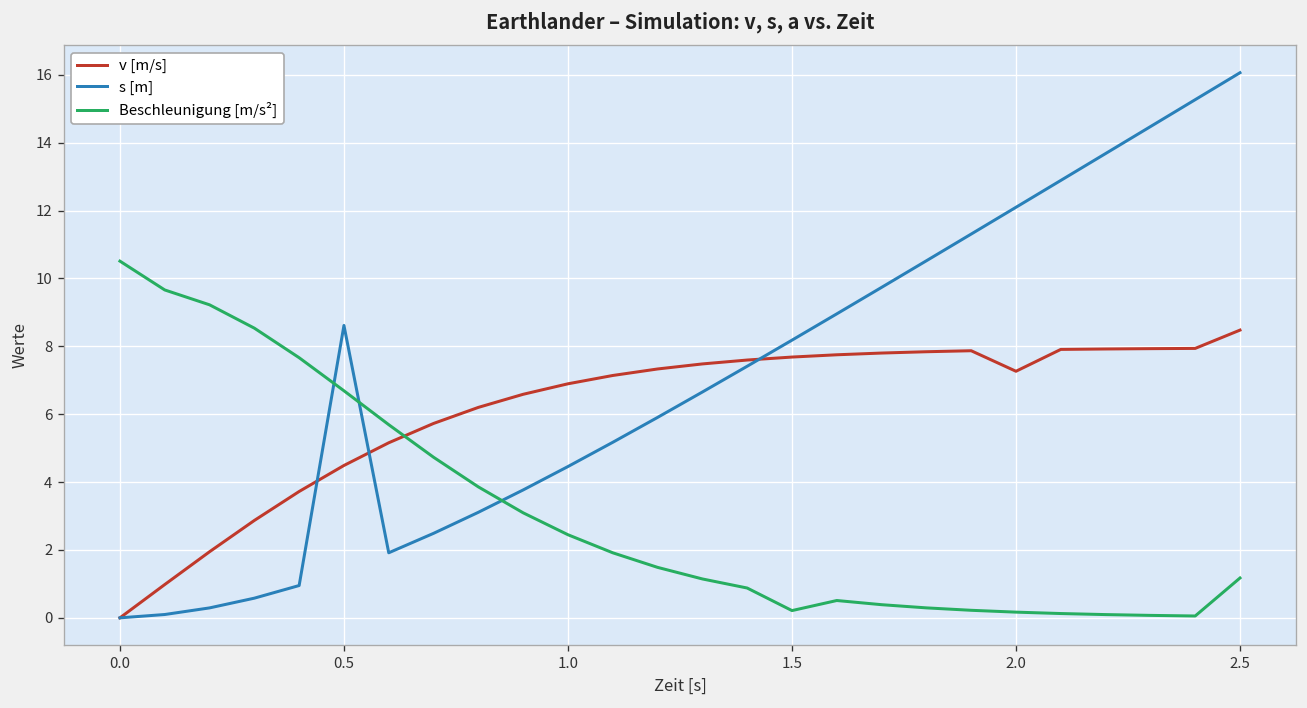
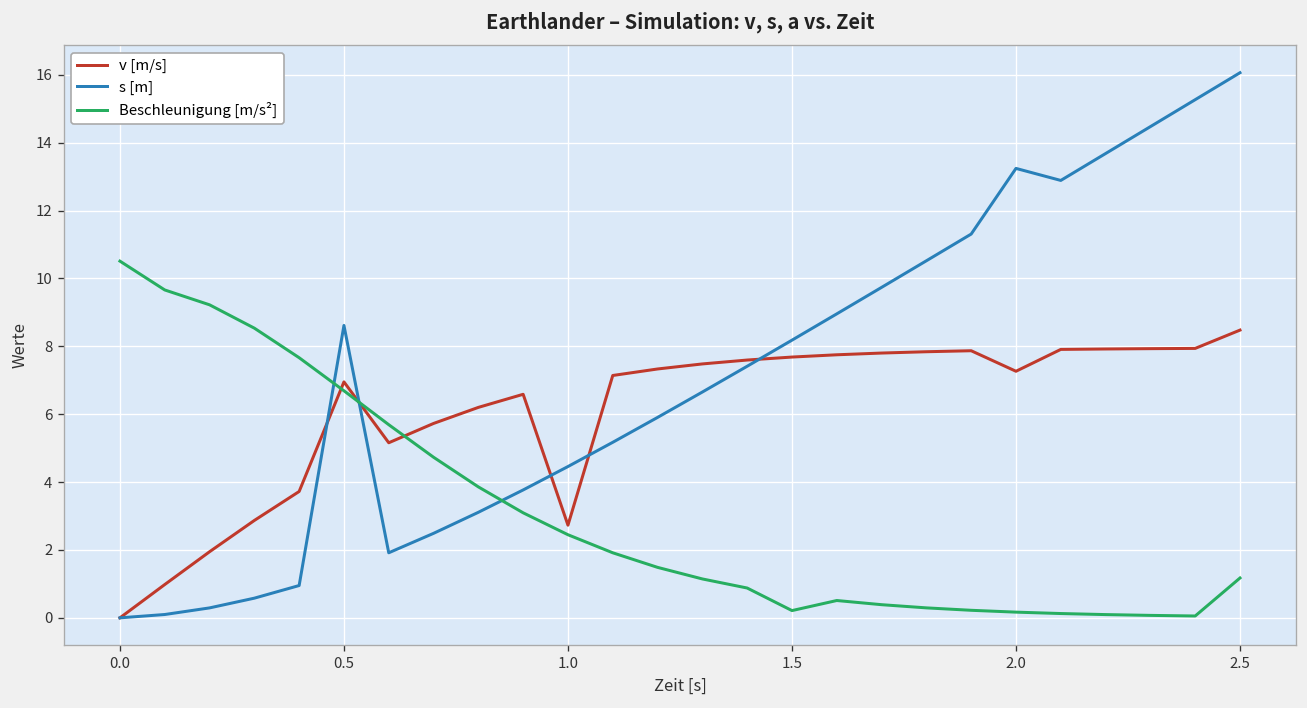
  {
    "v [m/s]": {
-     "0.5": 4.5,
-     "1.0": 6.9,
+     "0.5": 7.0,
+     "1.0": 2.7,
      "1.5": 7.7,
      "2.0": 7.3,
      "2.5": 8.5
    },
    "s [m]": {
      "0.5": 8.6,
      "1.0": 4.5,
      "1.5": 8.2,
-     "2.0": 12.1,
+     "2.0": 13.2,
      "2.5": 16.1
    },
    "Beschleunigung [m/s²]": {
      "0.0": 10.5,
      "0.5": 6.7,
      "1.0": 2.4,
      "1.5": 0.2,
      "2.0": 0.2,
      "2.5": 1.2
    }
  }
